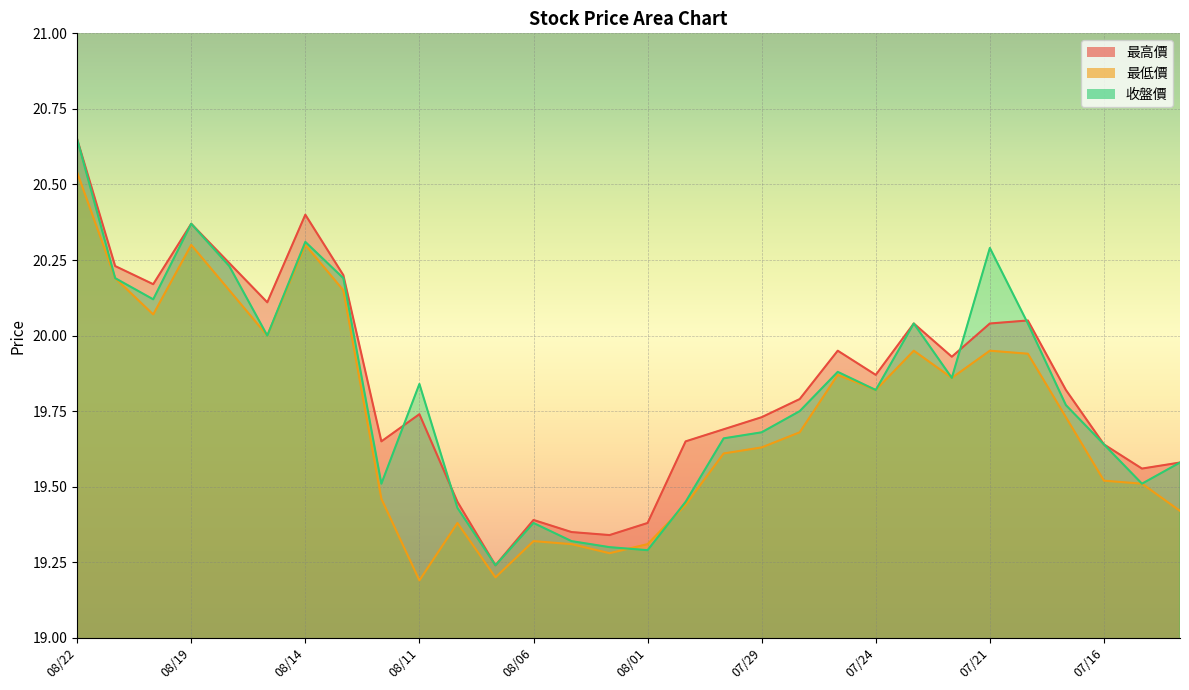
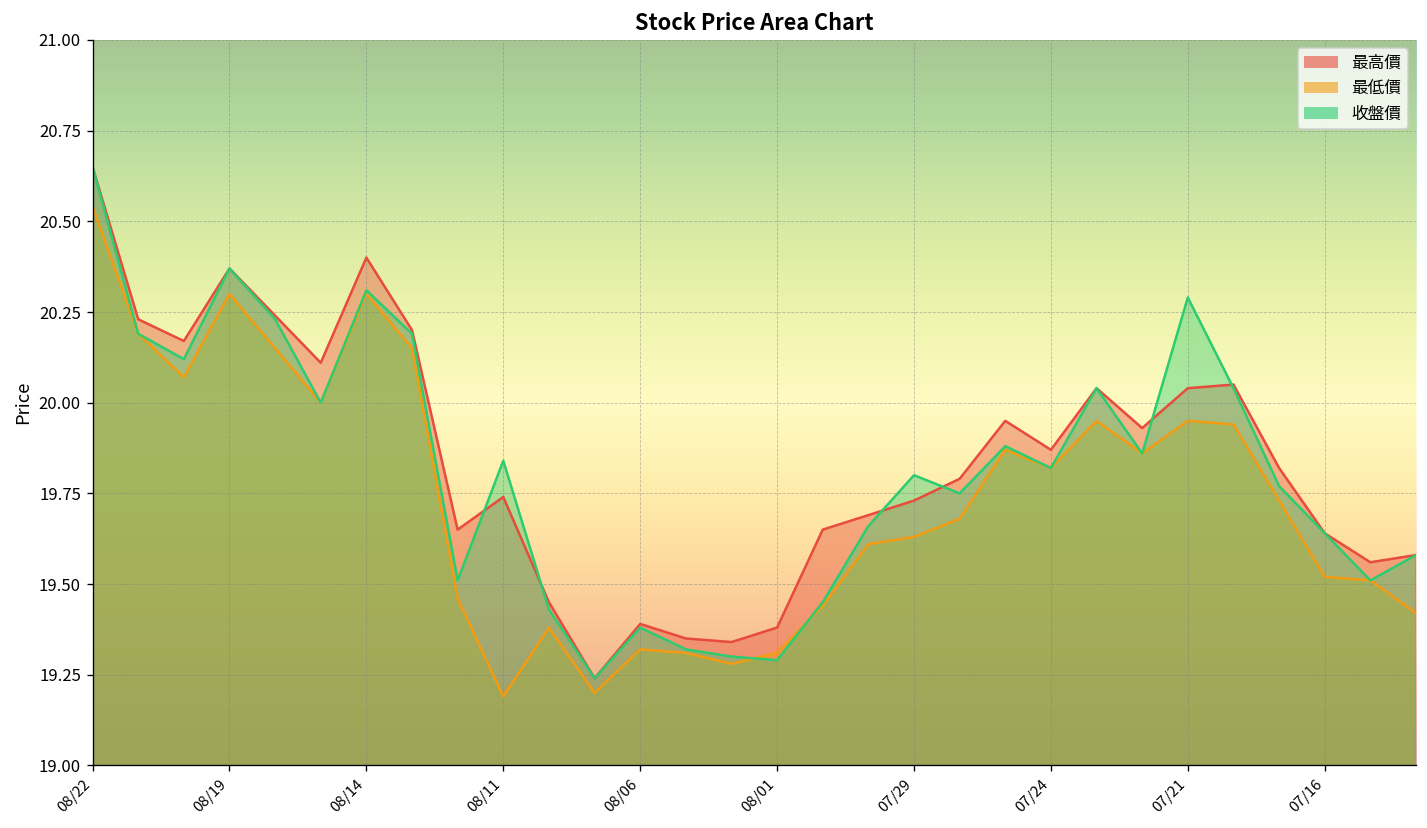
  {
    "收盤價": {
      "08/14": 20.31,
      "08/11": 19.84,
      "08/06": 19.38,
      "08/01": 19.29,
-     "07/29": 19.68,
+     "07/29": 19.80,
      "07/21": 20.29
    }
  }
